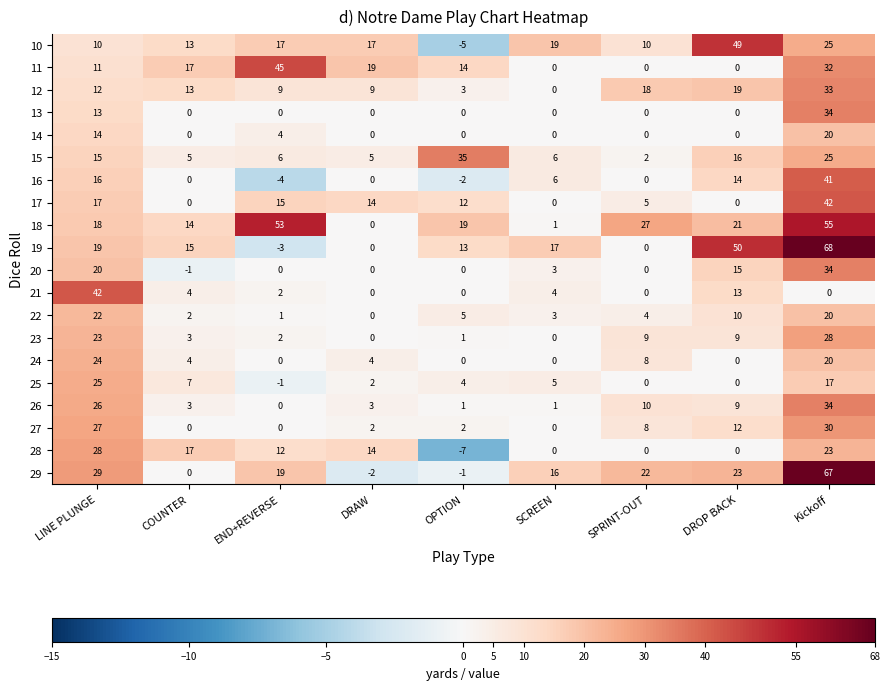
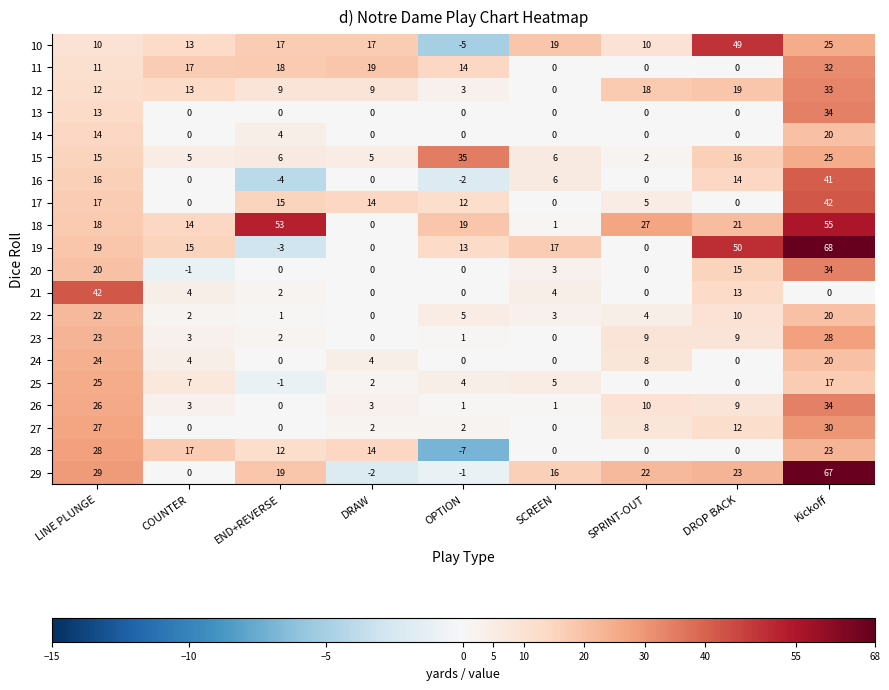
  {
    "10": {
      "LINE PLUNGE": 10,
      "COUNTER": 13,
      "END+REVERSE": 17,
      "DRAW": 17,
      "OPTION": -5,
      "SCREEN": 19,
      "SPRINT-OUT": 10,
      "DROP BACK": 49,
      "Kickoff": 25
    },
    "11": {
      "LINE PLUNGE": 11,
      "COUNTER": 17,
-     "END+REVERSE": 45,
+     "END+REVERSE": 18,
      "DRAW": 19,
      "OPTION": 14,
      "SCREEN": 0,
      "SPRINT-OUT": 0,
      "DROP BACK": 0,
      "Kickoff": 32
    },
    "12": {
      "LINE PLUNGE": 12,
      "COUNTER": 13,
      "END+REVERSE": 9,
      "DRAW": 9,
      "OPTION": 3,
      "SCREEN": 0,
      "SPRINT-OUT": 18,
      "DROP BACK": 19,
      "Kickoff": 33
    },
    "13": {
      "LINE PLUNGE": 13,
      "COUNTER": 0,
      "END+REVERSE": 0,
      "DRAW": 0,
      "OPTION": 0,
      "SCREEN": 0,
      "SPRINT-OUT": 0,
      "DROP BACK": 0,
      "Kickoff": 34
    },
    "14": {
      "LINE PLUNGE": 14,
      "COUNTER": 0,
      "END+REVERSE": 4,
      "DRAW": 0,
      "OPTION": 0,
      "SCREEN": 0,
      "SPRINT-OUT": 0,
      "DROP BACK": 0,
      "Kickoff": 20
    },
    "15": {
      "LINE PLUNGE": 15,
      "COUNTER": 5,
      "END+REVERSE": 6,
      "DRAW": 5,
      "OPTION": 35,
      "SCREEN": 6,
      "SPRINT-OUT": 2,
      "DROP BACK": 16,
      "Kickoff": 25
    },
    "16": {
      "LINE PLUNGE": 16,
      "COUNTER": 0,
      "END+REVERSE": -4,
      "DRAW": 0,
      "OPTION": -2,
      "SCREEN": 6,
      "SPRINT-OUT": 0,
      "DROP BACK": 14,
      "Kickoff": 41
    },
    "17": {
      "LINE PLUNGE": 17,
      "COUNTER": 0,
      "END+REVERSE": 15,
      "DRAW": 14,
      "OPTION": 12,
      "SCREEN": 0,
      "SPRINT-OUT": 5,
      "DROP BACK": 0,
      "Kickoff": 42
    },
    "18": {
      "LINE PLUNGE": 18,
      "COUNTER": 14,
      "END+REVERSE": 53,
      "DRAW": 0,
      "OPTION": 19,
      "SCREEN": 1,
      "SPRINT-OUT": 27,
      "DROP BACK": 21,
      "Kickoff": 55
    },
    "19": {
      "LINE PLUNGE": 19,
      "COUNTER": 15,
      "END+REVERSE": -3,
      "DRAW": 0,
      "OPTION": 13,
      "SCREEN": 17,
      "SPRINT-OUT": 0,
      "DROP BACK": 50,
      "Kickoff": 68
    },
    "20": {
      "LINE PLUNGE": 20,
      "COUNTER": -1,
      "END+REVERSE": 0,
      "DRAW": 0,
      "OPTION": 0,
      "SCREEN": 3,
      "SPRINT-OUT": 0,
      "DROP BACK": 15,
      "Kickoff": 34
    },
    "21": {
      "LINE PLUNGE": 42,
      "COUNTER": 4,
      "END+REVERSE": 2,
      "DRAW": 0,
      "OPTION": 0,
      "SCREEN": 4,
      "SPRINT-OUT": 0,
      "DROP BACK": 13,
      "Kickoff": 0
    },
    "22": {
      "LINE PLUNGE": 22,
      "COUNTER": 2,
      "END+REVERSE": 1,
      "DRAW": 0,
      "OPTION": 5,
      "SCREEN": 3,
      "SPRINT-OUT": 4,
      "DROP BACK": 10,
      "Kickoff": 20
    },
    "23": {
      "LINE PLUNGE": 23,
      "COUNTER": 3,
      "END+REVERSE": 2,
      "DRAW": 0,
      "OPTION": 1,
      "SCREEN": 0,
      "SPRINT-OUT": 9,
      "DROP BACK": 9,
      "Kickoff": 28
    },
    "24": {
      "LINE PLUNGE": 24,
      "COUNTER": 4,
      "END+REVERSE": 0,
      "DRAW": 4,
      "OPTION": 0,
      "SCREEN": 0,
      "SPRINT-OUT": 8,
      "DROP BACK": 0,
      "Kickoff": 20
    },
    "25": {
      "LINE PLUNGE": 25,
      "COUNTER": 7,
      "END+REVERSE": -1,
      "DRAW": 2,
      "OPTION": 4,
      "SCREEN": 5,
      "SPRINT-OUT": 0,
      "DROP BACK": 0,
      "Kickoff": 17
    },
    "26": {
      "LINE PLUNGE": 26,
      "COUNTER": 3,
      "END+REVERSE": 0,
      "DRAW": 3,
      "OPTION": 1,
      "SCREEN": 1,
      "SPRINT-OUT": 10,
      "DROP BACK": 9,
      "Kickoff": 34
    },
    "27": {
      "LINE PLUNGE": 27,
      "COUNTER": 0,
      "END+REVERSE": 0,
      "DRAW": 2,
      "OPTION": 2,
      "SCREEN": 0,
      "SPRINT-OUT": 8,
      "DROP BACK": 12,
      "Kickoff": 30
    },
    "28": {
      "LINE PLUNGE": 28,
      "COUNTER": 17,
      "END+REVERSE": 12,
      "DRAW": 14,
      "OPTION": -7,
      "SCREEN": 0,
      "SPRINT-OUT": 0,
      "DROP BACK": 0,
      "Kickoff": 23
    },
    "29": {
      "LINE PLUNGE": 29,
      "COUNTER": 0,
      "END+REVERSE": 19,
      "DRAW": -2,
      "OPTION": -1,
      "SCREEN": 16,
      "SPRINT-OUT": 22,
      "DROP BACK": 23,
      "Kickoff": 67
    }
  }
